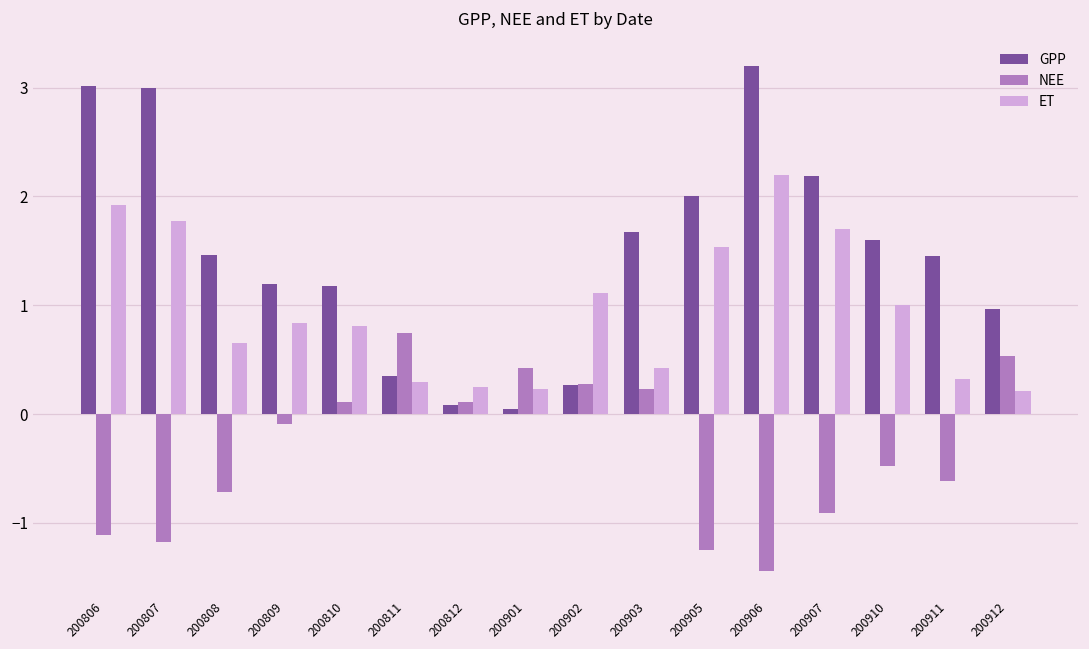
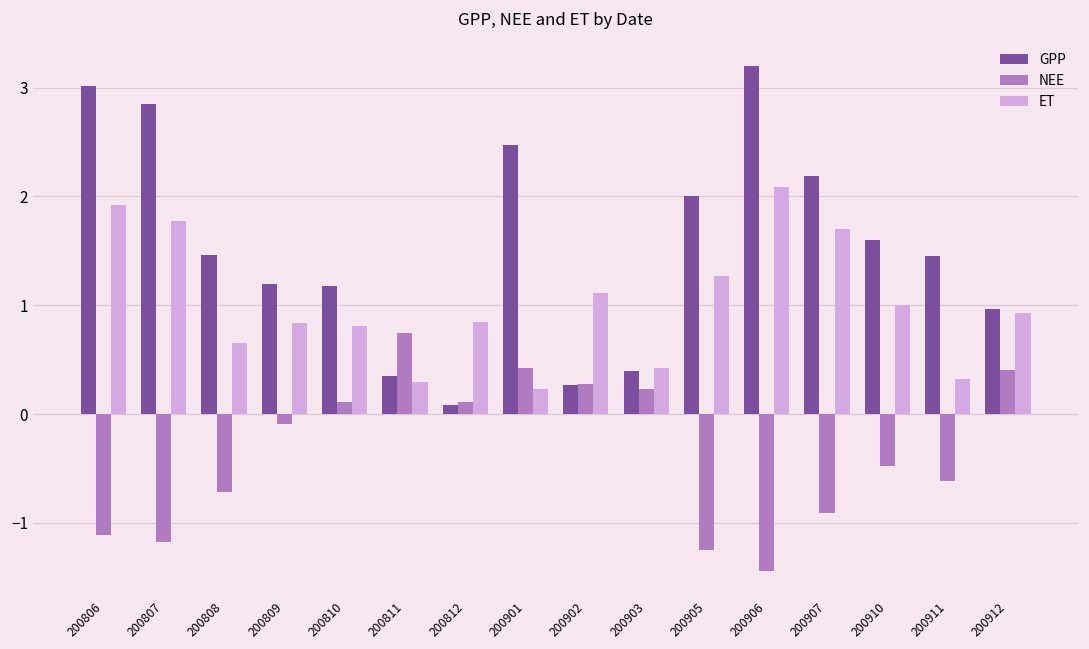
  {
    "GPP": {
      "200806": 3.0,
-     "200807": 3.0,
+     "200807": 2.9,
      "200808": 1.5,
      "200809": 1.2,
      "200810": 1.2,
      "200811": 0.3,
      "200812": 0.1,
-     "200901": 0.0,
+     "200901": 2.5,
      "200902": 0.3,
-     "200903": 1.7,
+     "200903": 0.4,
      "200905": 2.0,
      "200906": 3.2,
      "200907": 2.2,
      "200910": 1.6,
      "200911": 1.4,
      "200912": 1.0
    },
    "NEE": {
      "200806": -1.1,
      "200807": -1.2,
      "200808": -0.7,
      "200809": -0.1,
      "200810": 0.1,
      "200811": 0.7,
      "200812": 0.1,
      "200901": 0.4,
      "200902": 0.3,
      "200903": 0.2,
      "200905": -1.2,
      "200906": -1.4,
      "200907": -0.9,
      "200910": -0.5,
      "200911": -0.6,
-     "200912": 0.5
+     "200912": 0.4
    },
    "ET": {
      "200806": 1.9,
      "200807": 1.8,
      "200808": 0.6,
      "200809": 0.8,
      "200810": 0.8,
      "200811": 0.3,
-     "200812": 0.2,
+     "200812": 0.8,
      "200901": 0.2,
      "200902": 1.1,
      "200903": 0.4,
-     "200905": 1.5,
-     "200906": 2.2,
+     "200905": 1.3,
+     "200906": 2.1,
      "200907": 1.7,
      "200910": 1.0,
      "200911": 0.3,
-     "200912": 0.2
+     "200912": 0.9
    }
  }
